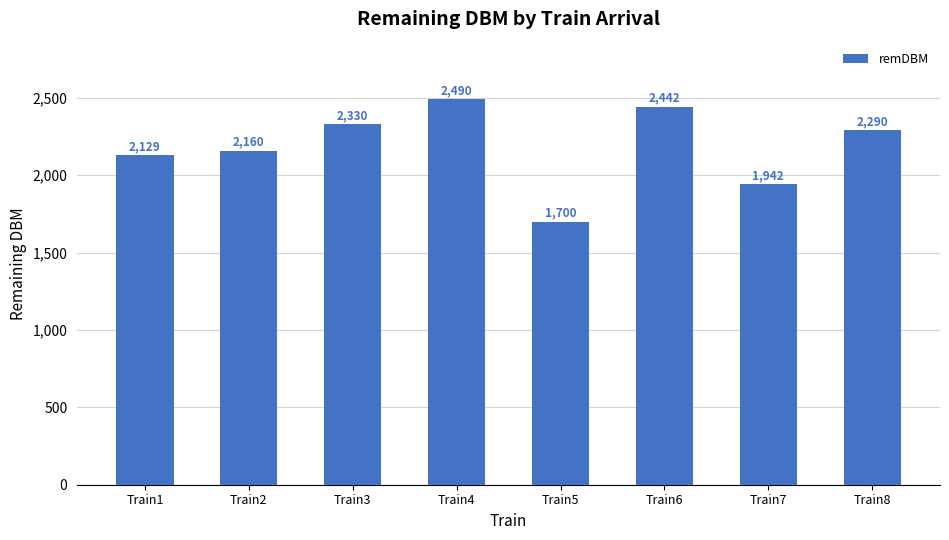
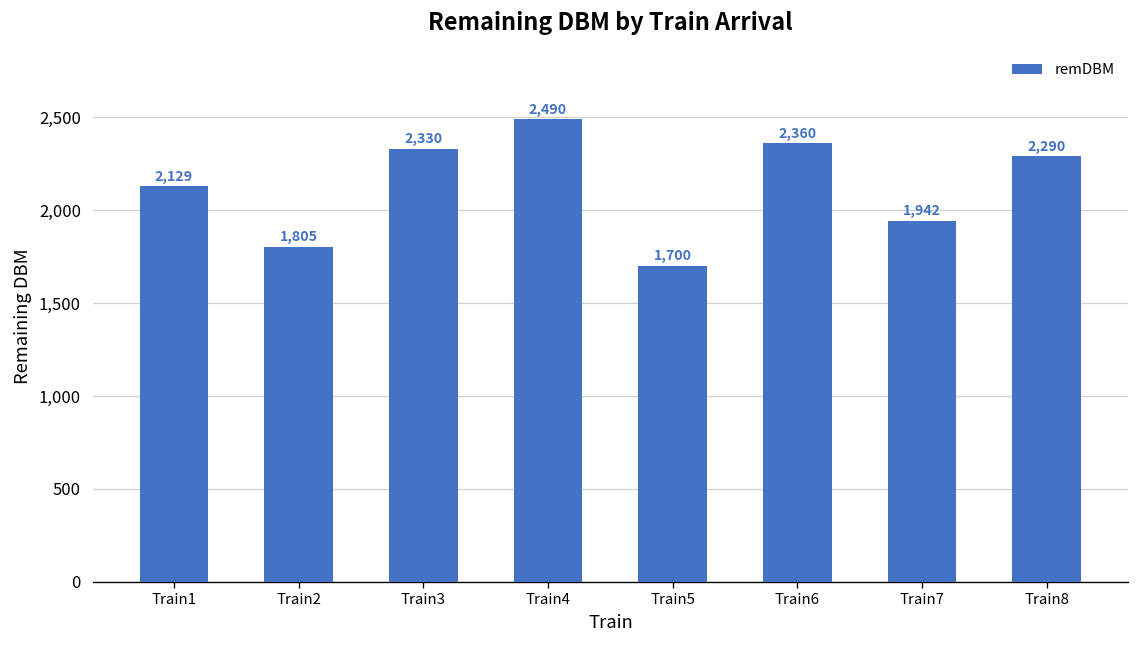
  {
    "Train1": "2,129",
-   "Train2": "2,160",
+   "Train2": "1,805",
    "Train3": "2,330",
    "Train4": "2,490",
    "Train5": "1,700",
-   "Train6": "2,442",
+   "Train6": "2,360",
    "Train7": "1,942",
    "Train8": "2,290"
  }
